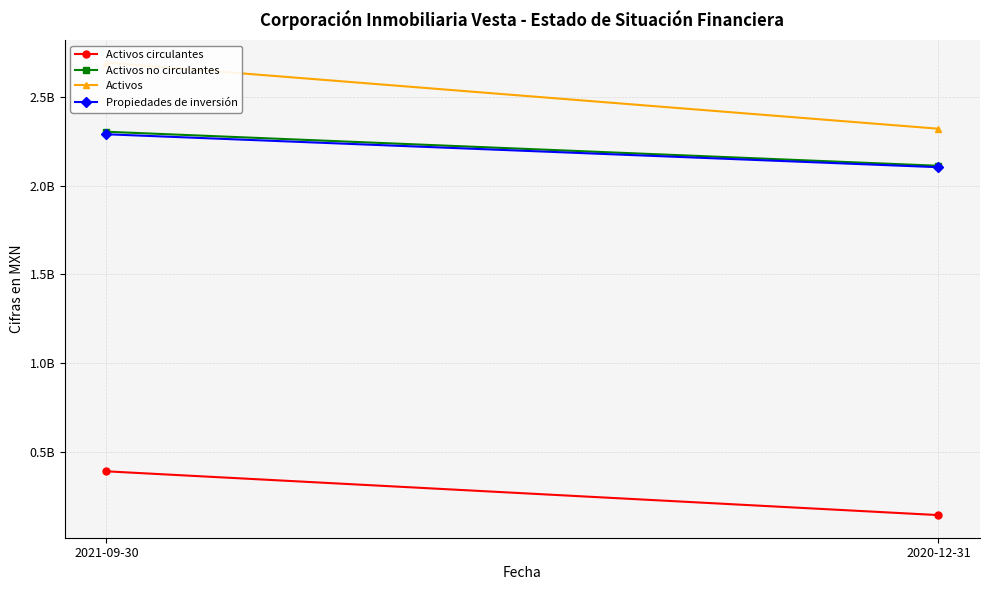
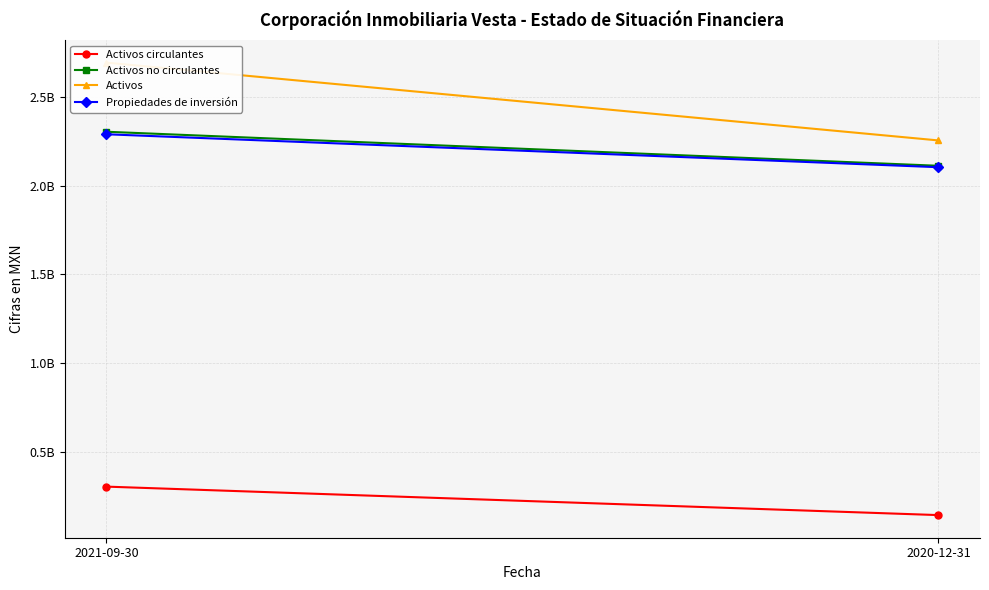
  {
    "Activos circulantes": {
-     "2021-09-30": 390000000,
+     "2021-09-30": 300000000,
      "2020-12-31": 140000000
    },
    "Activos no circulantes": {
      "2021-09-30": 2300000000
    },
    "Activos": {
-     "2020-12-31": 2320000000
+     "2020-12-31": 2250000000
    },
    "Propiedades de inversión": {
      "2021-09-30": 2290000000
    }
  }
